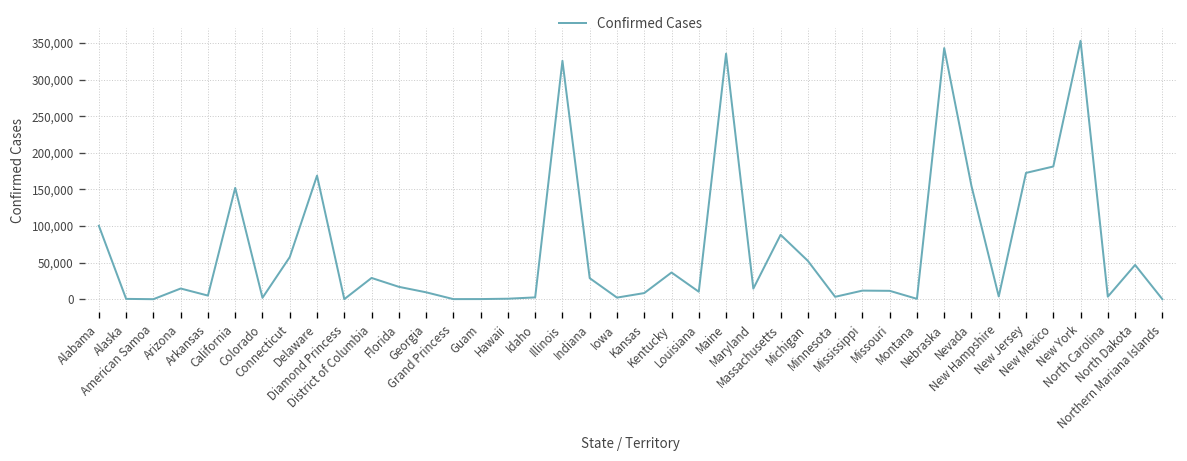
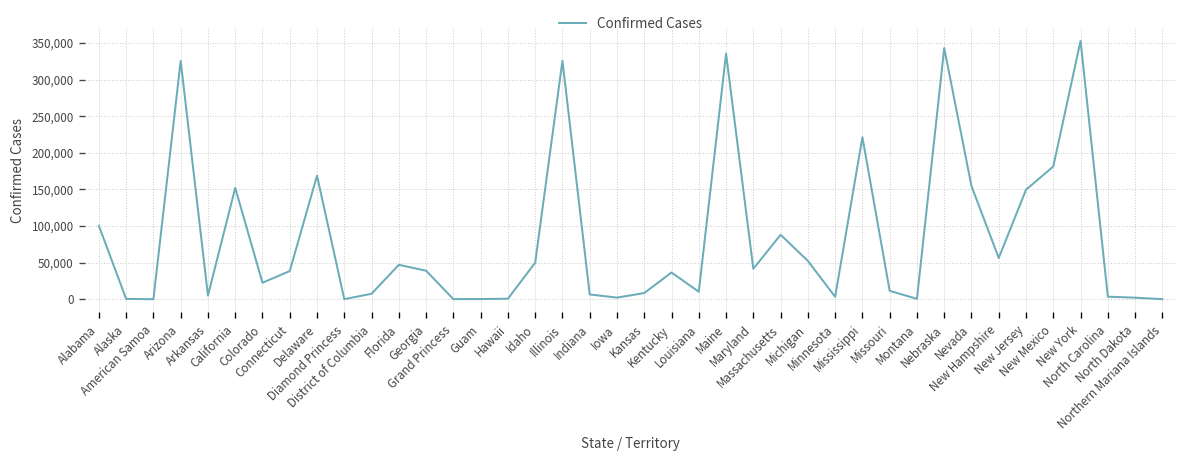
  {
    "Alabama": "100,000",
    "Alaska": "0",
    "American Samoa": "0",
-   "Arizona": "10,000",
+   "Arizona": "330,000",
    "Arkansas": "0",
    "California": "150,000",
-   "Colorado": "0",
-   "Connecticut": "60,000",
+   "Colorado": "20,000",
+   "Connecticut": "40,000",
    "Delaware": "170,000",
    "Diamond Princess": "0",
-   "District of Columbia": "30,000",
-   "Florida": "20,000",
-   "Georgia": "10,000",
+   "District of Columbia": "10,000",
+   "Florida": "50,000",
+   "Georgia": "40,000",
    "Grand Princess": "0",
    "Guam": "0",
    "Hawaii": "0",
-   "Idaho": "0",
+   "Idaho": "50,000",
    "Illinois": "330,000",
-   "Indiana": "30,000",
+   "Indiana": "10,000",
    "Iowa": "0",
    "Kansas": "10,000",
    "Kentucky": "40,000",
    "Louisiana": "10,000",
    "Maine": "340,000",
-   "Maryland": "10,000",
+   "Maryland": "40,000",
    "Massachusetts": "90,000",
    "Michigan": "50,000",
    "Minnesota": "0",
-   "Mississippi": "10,000",
+   "Mississippi": "220,000",
    "Missouri": "10,000",
    "Montana": "0",
    "Nebraska": "340,000",
    "Nevada": "150,000",
-   "New Hampshire": "0",
-   "New Jersey": "170,000",
+   "New Hampshire": "60,000",
+   "New Jersey": "150,000",
    "New Mexico": "180,000",
    "New York": "350,000",
    "North Carolina": "0",
-   "North Dakota": "50,000",
+   "North Dakota": "0",
    "Northern Mariana Islands": "0"
  }
